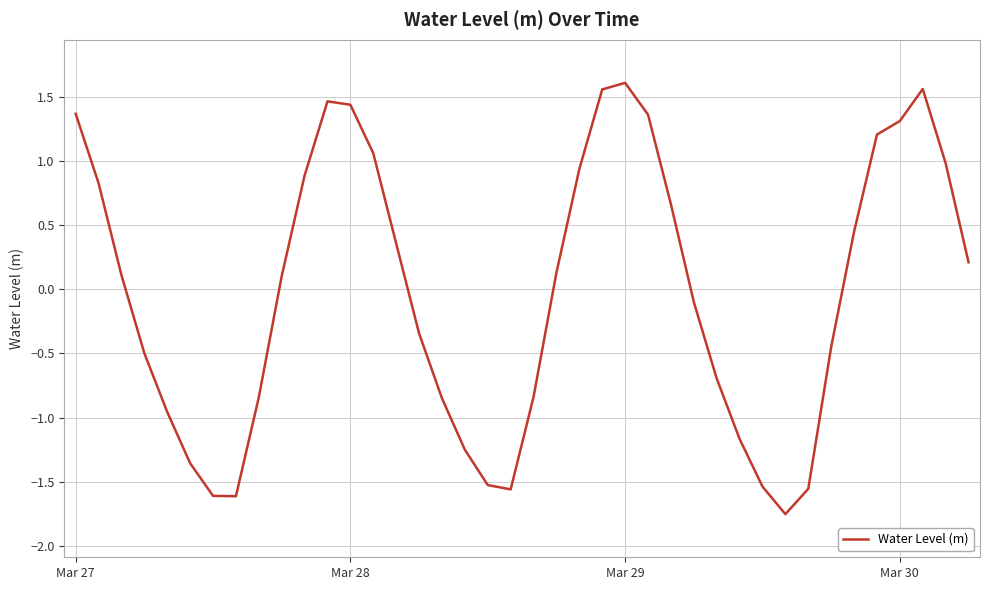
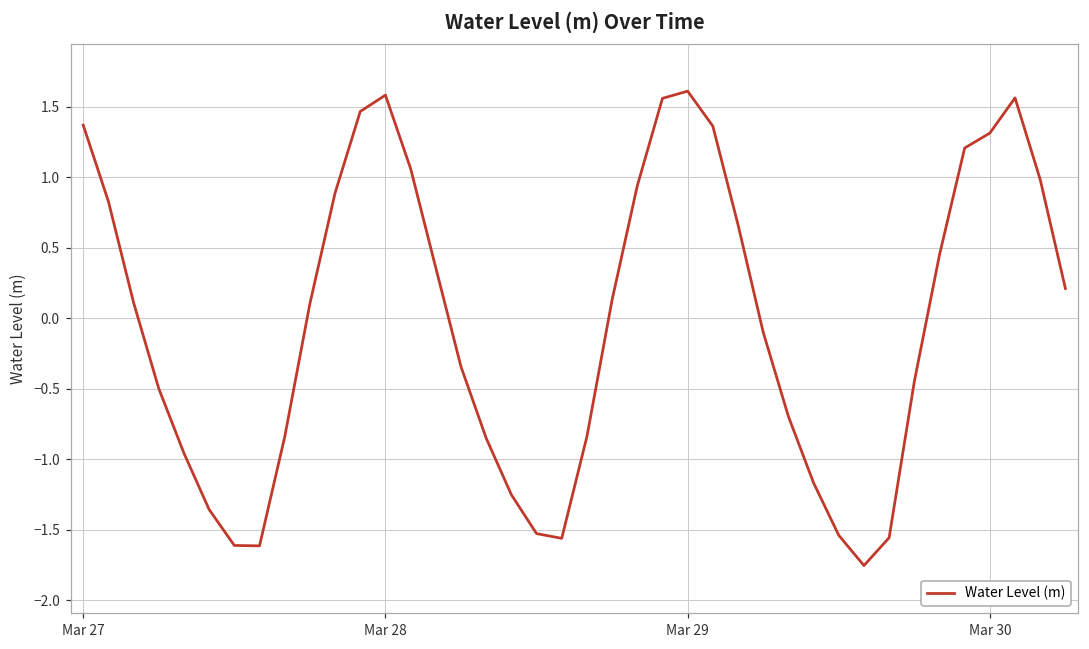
  {
    "Mar 27": 1.37,
-   "Mar 28": 1.44,
+   "Mar 28": 1.58,
    "Mar 29": 1.61,
    "Mar 30": 1.31
  }
